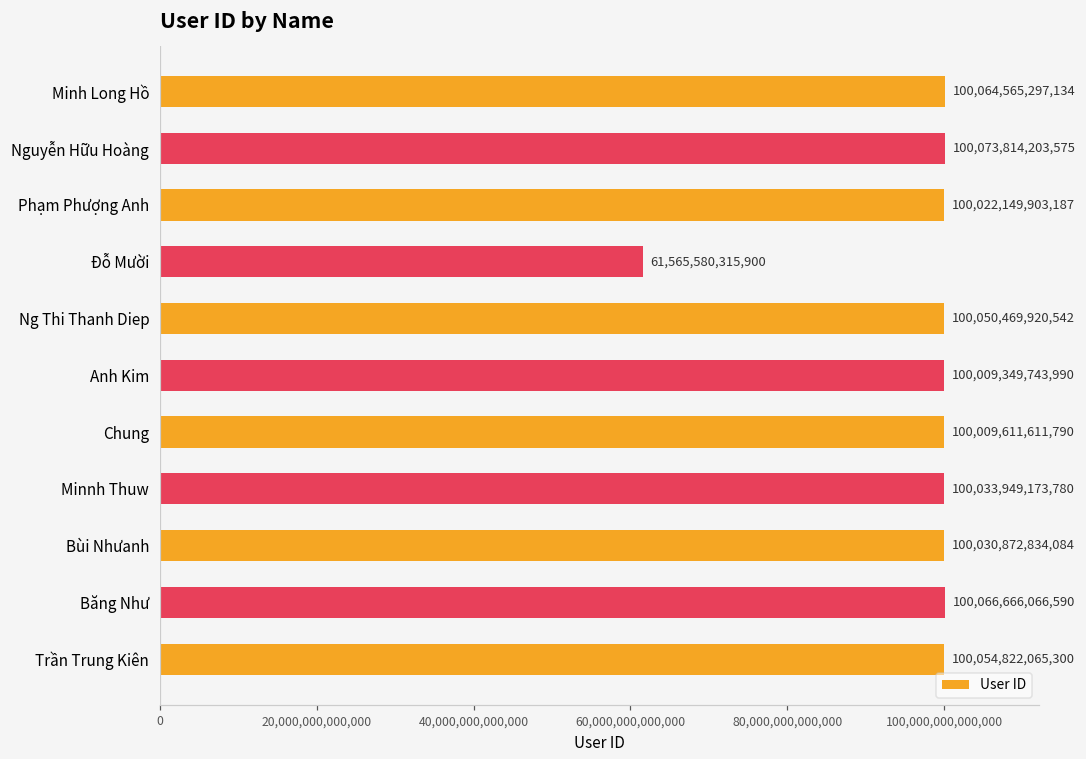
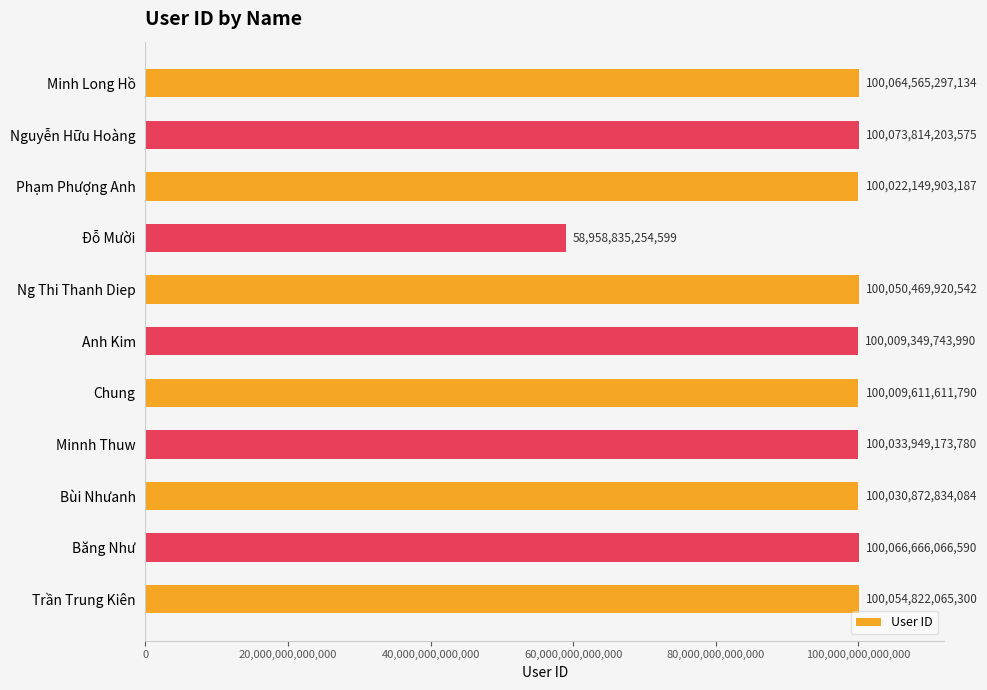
  {
    "Minh Long Hồ": "100,064,565,297,134",
    "Nguyễn Hữu Hoàng": "100,073,814,203,575",
    "Phạm Phượng Anh": "100,022,149,903,187",
-   "Đỗ Mười": "61,565,580,315,900",
+   "Đỗ Mười": "58,958,835,254,599",
    "Ng Thi Thanh Diep": "100,050,469,920,542",
    "Anh Kim": "100,009,349,743,990",
    "Chung": "100,009,611,611,790",
    "Minnh Thuw": "100,033,949,173,780",
    "Bùi Nhưanh": "100,030,872,834,084",
    "Băng Như": "100,066,666,066,590",
    "Trần Trung Kiên": "100,054,822,065,300"
  }
